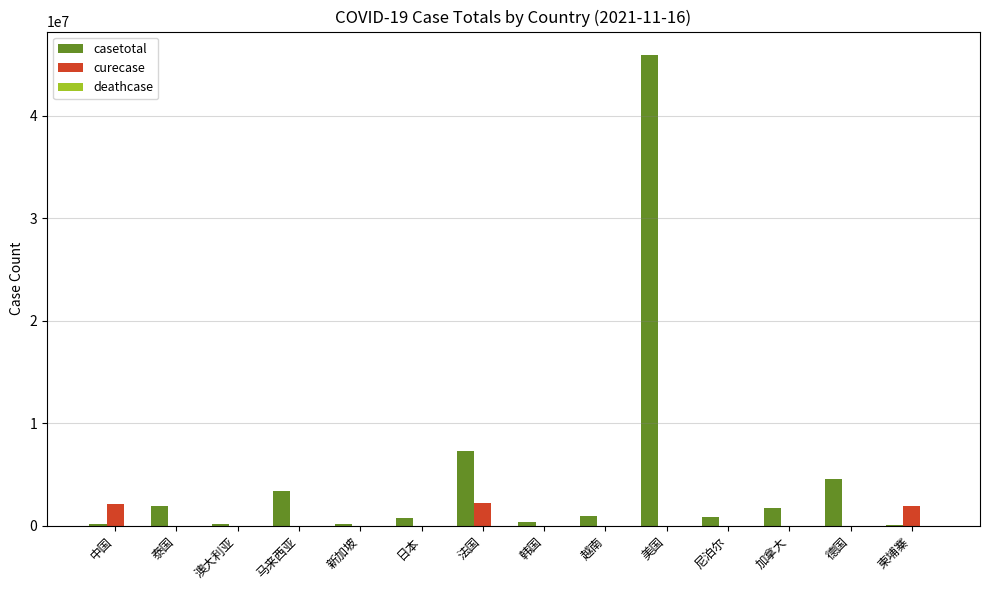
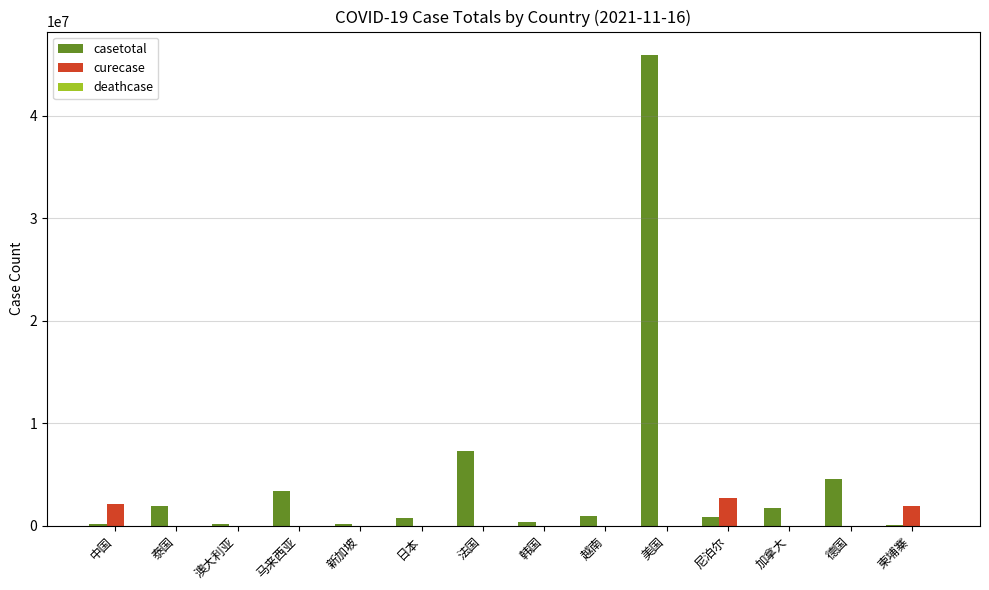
  {
    "casetotal": {
      "泰国": 1900000,
      "马来西亚": 3400000,
      "日本": 800000,
      "法国": 7300000,
      "韩国": 400000,
      "越南": 900000,
      "美国": 45900000,
      "尼泊尔": 800000,
      "加拿大": 1700000,
      "德国": 4600000
    },
    "curecase": {
      "中国": 2100000,
      "泰国": 0,
      "澳大利亚": 0,
      "马来西亚": 0,
      "新加坡": 0,
      "日本": 0,
-     "法国": 2200000,
+     "法国": 0,
      "韩国": 0,
      "越南": 0,
      "美国": 0,
-     "尼泊尔": 0,
+     "尼泊尔": 2700000,
      "加拿大": 0,
      "德国": 0,
      "柬埔寨": 1900000
    },
    "deathcase": {
      "泰国": 0,
      "澳大利亚": 0,
      "马来西亚": 0,
      "新加坡": 0,
      "日本": 0,
      "法国": 0,
      "韩国": 0,
      "越南": 0,
      "美国": 0,
      "尼泊尔": 0,
      "加拿大": 0,
      "德国": 0,
      "柬埔寨": 0
    }
  }
